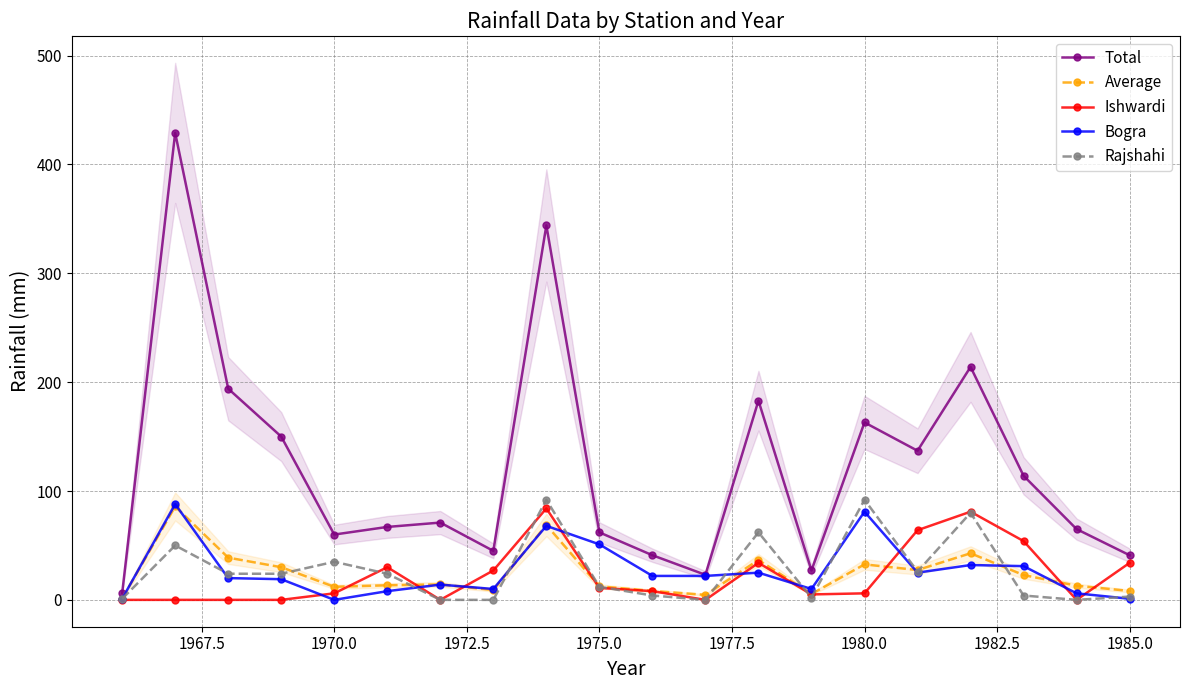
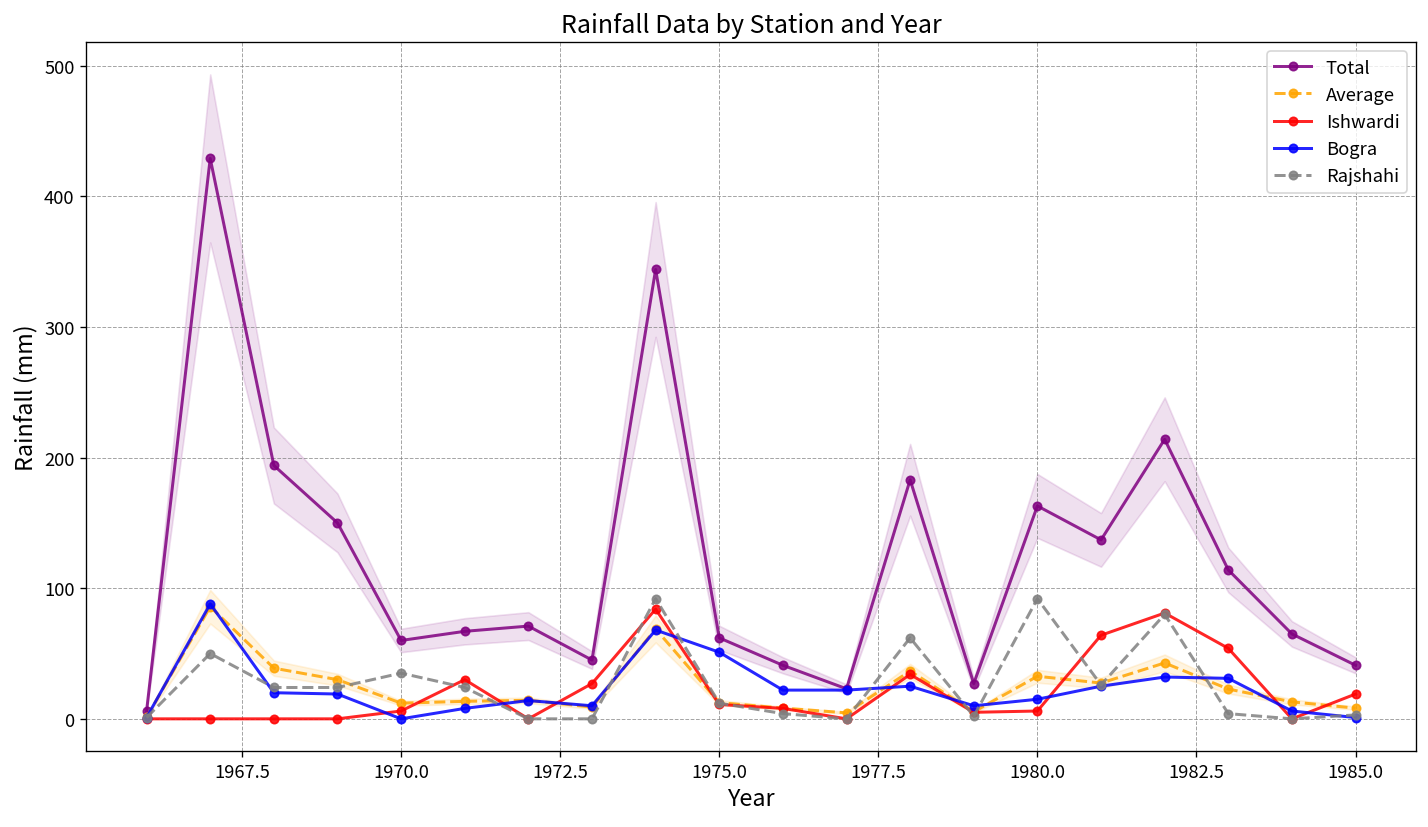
  {
    "Ishwardi": {
      "1970.0": 6,
      "1980.0": 6,
-     "1985.0": 34
+     "1985.0": 19
    },
    "Bogra": {
      "1970.0": 0,
      "1975.0": 51,
-     "1980.0": 81
+     "1980.0": 15
    },
    "Rajshahi": {
      "1970.0": 35,
      "1980.0": 92
    }
  }
